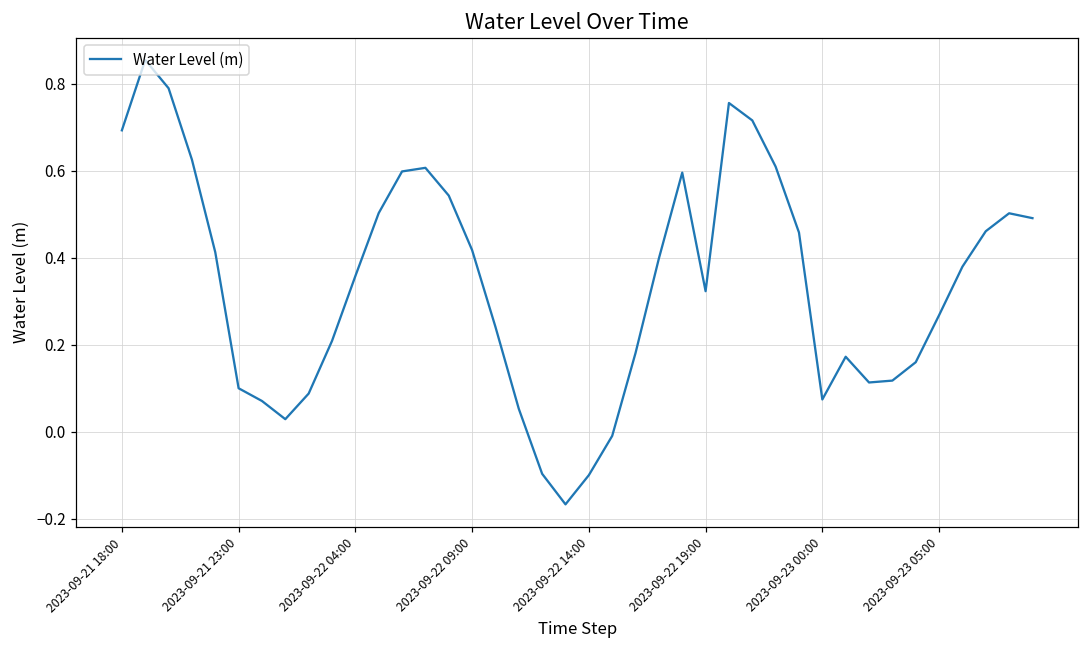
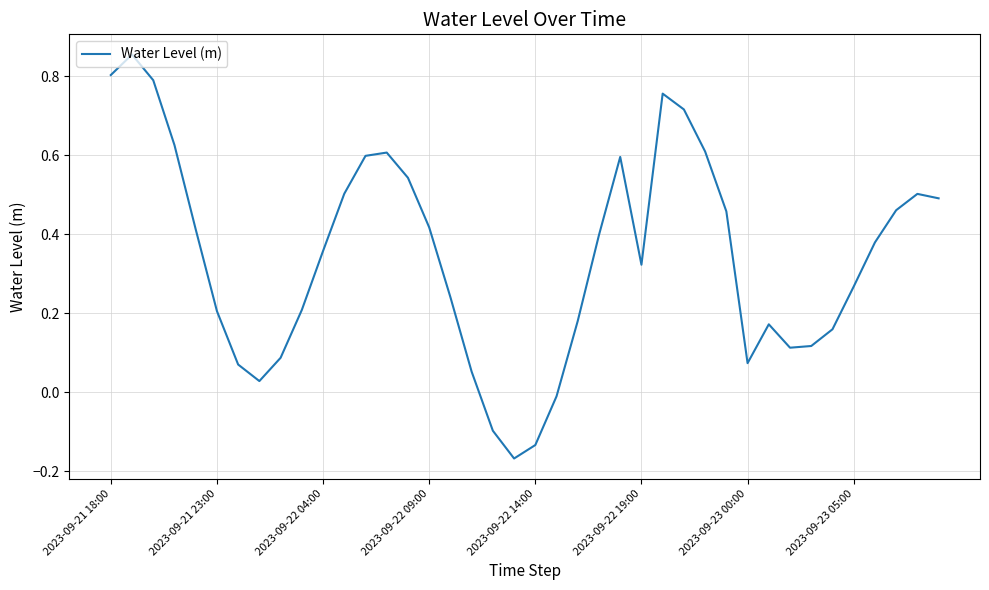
  {
-   "2023-09-21 18:00": 0.69,
-   "2023-09-21 23:00": 0.10,
+   "2023-09-21 18:00": 0.80,
+   "2023-09-21 23:00": 0.21,
    "2023-09-22 04:00": 0.36,
    "2023-09-22 09:00": 0.42,
-   "2023-09-22 14:00": -0.10,
+   "2023-09-22 14:00": -0.13,
    "2023-09-22 19:00": 0.32,
    "2023-09-23 00:00": 0.07,
    "2023-09-23 05:00": 0.27
  }
